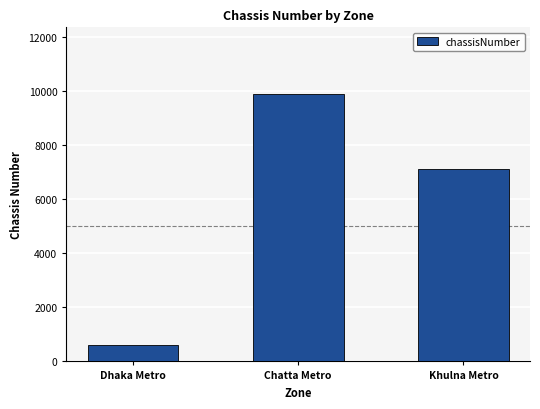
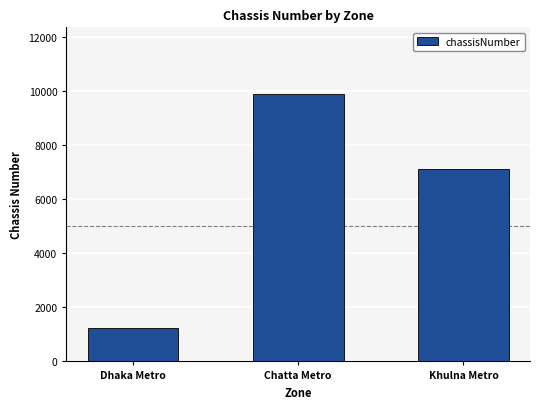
  {
-   "Dhaka Metro": 600,
+   "Dhaka Metro": 1200,
    "Chatta Metro": 9900,
    "Khulna Metro": 7100
  }
